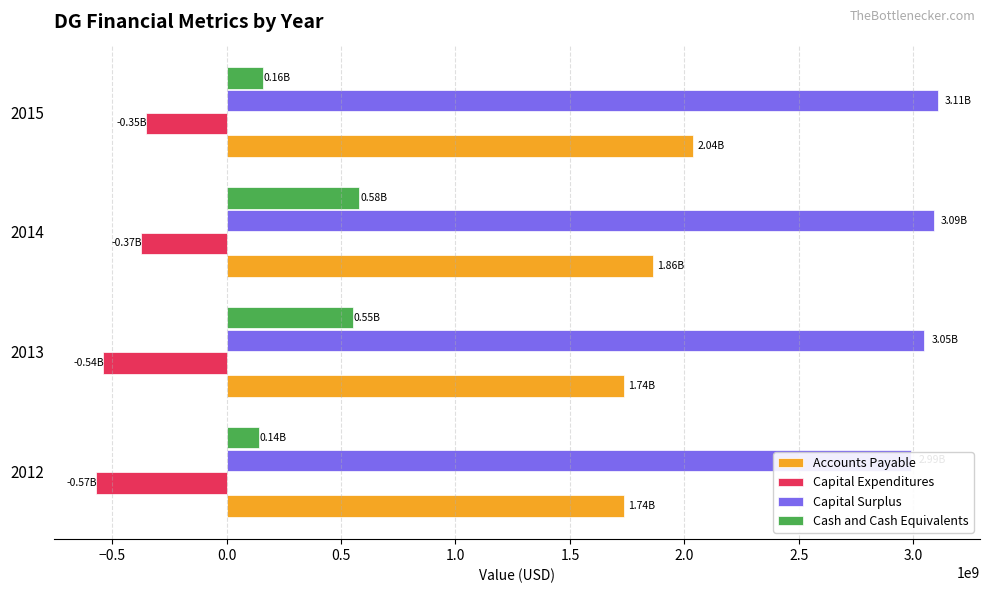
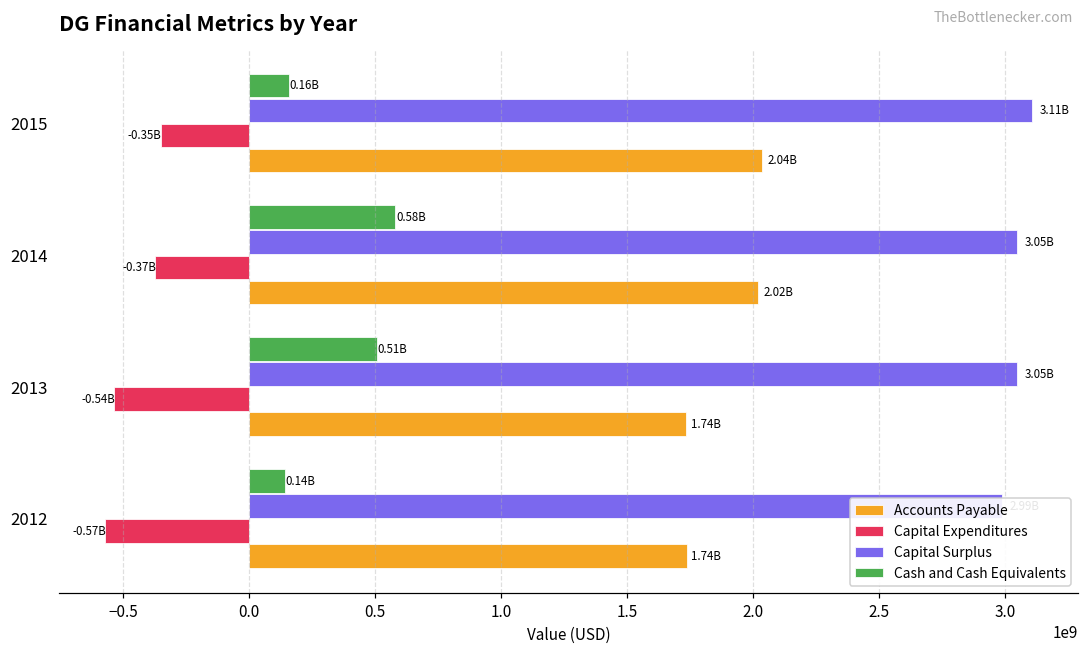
  {
    "Accounts Payable": {
      "2015": "2.04B",
-     "2014": "1.86B",
+     "2014": "2.02B",
      "2013": "1.74B",
      "2012": "1.74B"
    },
    "Capital Expenditures": {
      "2015": "-0.35B",
      "2014": "-0.37B",
      "2013": "-0.54B",
      "2012": "-0.57B"
    },
    "Capital Surplus": {
      "2015": "3.11B",
-     "2014": "3.09B",
+     "2014": "3.05B",
      "2013": "3.05B"
    },
    "Cash and Cash Equivalents": {
      "2015": "0.16B",
      "2014": "0.58B",
-     "2013": "0.55B",
+     "2013": "0.51B",
      "2012": "0.14B"
    }
  }
